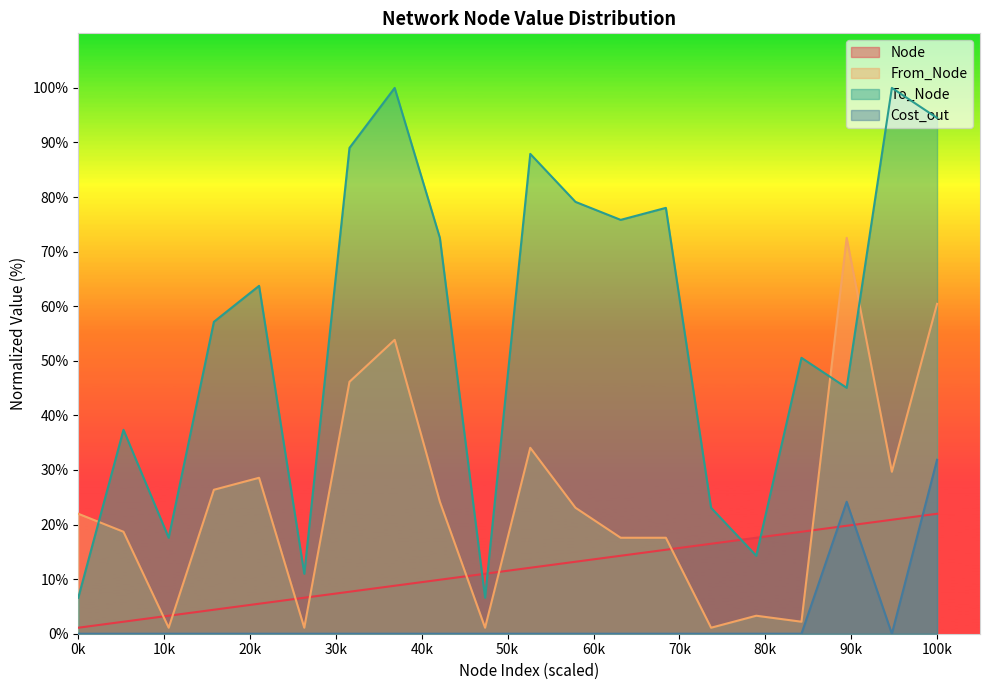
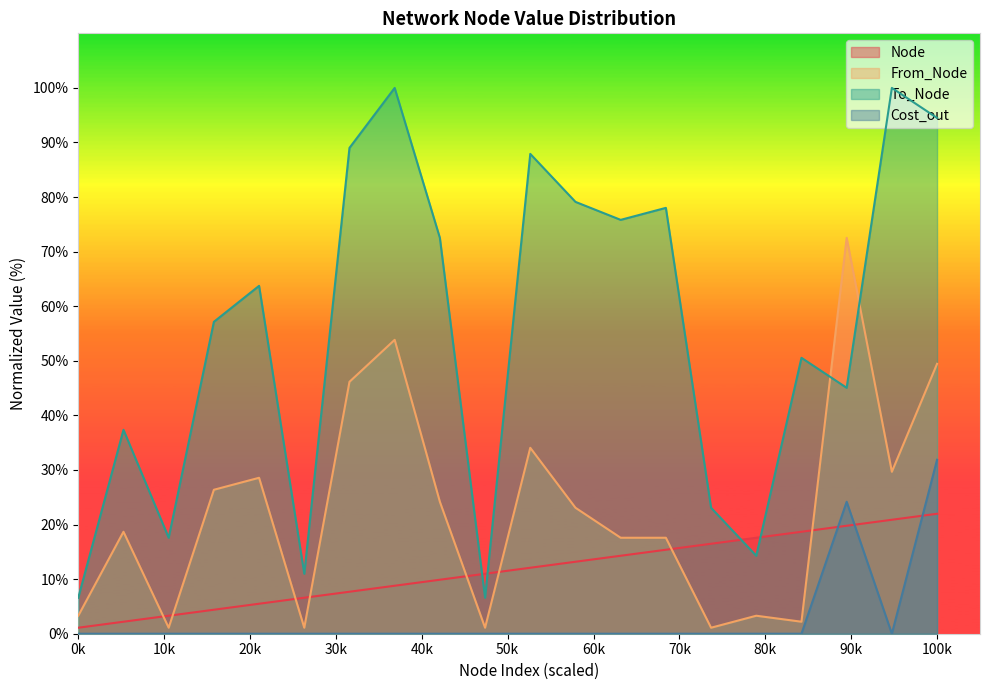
  {
    "Node": {
      "0k": "1%",
      "100k": "22%"
    },
    "From_Node": {
-     "0k": "22%",
-     "100k": "60%"
+     "0k": "3%",
+     "100k": "49%"
    }
  }
